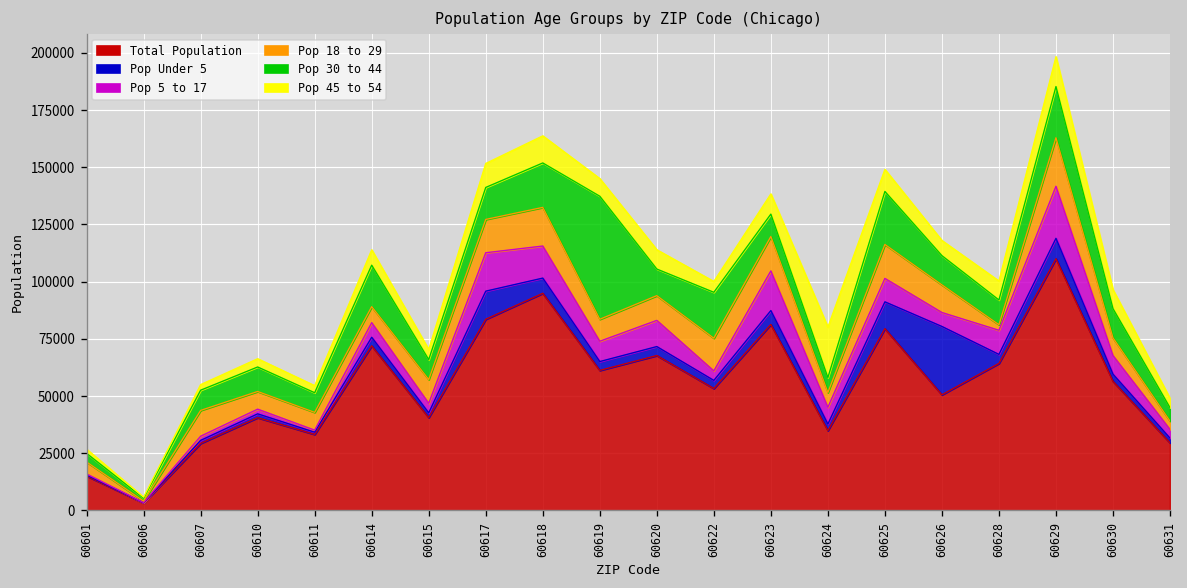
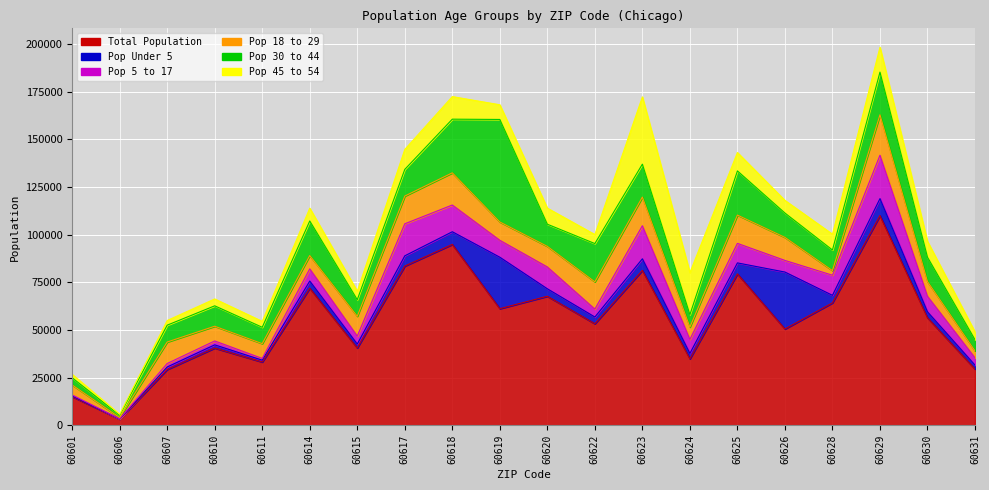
  {
    "Total Population": {
      "60610": 41000,
      "60614": 72000,
      "60615": 41000,
      "60617": 84000,
      "60618": 95000,
      "60619": 61000,
      "60620": 68000,
      "60622": 53000,
      "60623": 81000,
      "60624": 35000,
      "60625": 79000,
      "60626": 51000,
      "60628": 64000,
      "60629": 110000,
      "60630": 56000,
      "60631": 30000
    },
    "Pop Under 5": {
      "60610": 2000,
      "60614": 4000,
      "60615": 2000,
-     "60617": 12000,
+     "60617": 5000,
      "60618": 7000,
-     "60619": 4000,
+     "60619": 27000,
      "60620": 4000,
      "60622": 4000,
      "60623": 6000,
      "60624": 3000,
-     "60625": 12000,
+     "60625": 6000,
      "60626": 30000,
      "60628": 4000,
      "60629": 9000,
      "60630": 3000,
      "60631": 2000
    },
    "Pop 5 to 17": {
      "60607": 2000,
      "60610": 2000,
      "60614": 6000,
      "60615": 4000,
      "60617": 17000,
      "60618": 14000,
      "60619": 9000,
      "60620": 11000,
      "60622": 4000,
      "60623": 17000,
      "60624": 7000,
      "60625": 10000,
      "60626": 6000,
      "60628": 11000,
      "60629": 23000,
      "60630": 8000,
      "60631": 4000
    },
    "Pop 18 to 29": {
      "60601": 5000,
      "60607": 11000,
      "60610": 8000,
      "60611": 8000,
      "60614": 7000,
      "60615": 10000,
      "60617": 15000,
      "60618": 17000,
      "60619": 10000,
      "60620": 11000,
      "60622": 14000,
      "60623": 15000,
      "60624": 6000,
      "60625": 15000,
      "60626": 12000,
      "60628": 2000,
      "60629": 21000,
      "60630": 8000,
      "60631": 4000
    },
    "Pop 30 to 44": {
      "60601": 4000,
      "60607": 9000,
      "60610": 11000,
      "60611": 9000,
      "60614": 18000,
      "60615": 9000,
      "60617": 14000,
-     "60618": 19000,
+     "60618": 28000,
      "60619": 54000,
      "60620": 12000,
      "60622": 20000,
-     "60623": 10000,
+     "60623": 17000,
      "60624": 7000,
      "60625": 23000,
      "60626": 13000,
      "60628": 11000,
      "60629": 22000,
      "60630": 13000,
      "60631": 6000
    },
    "Pop 45 to 54": {
      "60601": 2000,
      "60607": 2000,
      "60610": 4000,
      "60611": 3000,
      "60614": 7000,
      "60615": 4000,
      "60617": 10000,
      "60618": 12000,
      "60619": 8000,
      "60620": 8000,
      "60622": 5000,
-     "60623": 9000,
+     "60623": 35000,
      "60624": 22000,
      "60625": 10000,
      "60626": 7000,
      "60628": 8000,
      "60629": 13000,
      "60630": 8000,
      "60631": 4000
    }
  }
